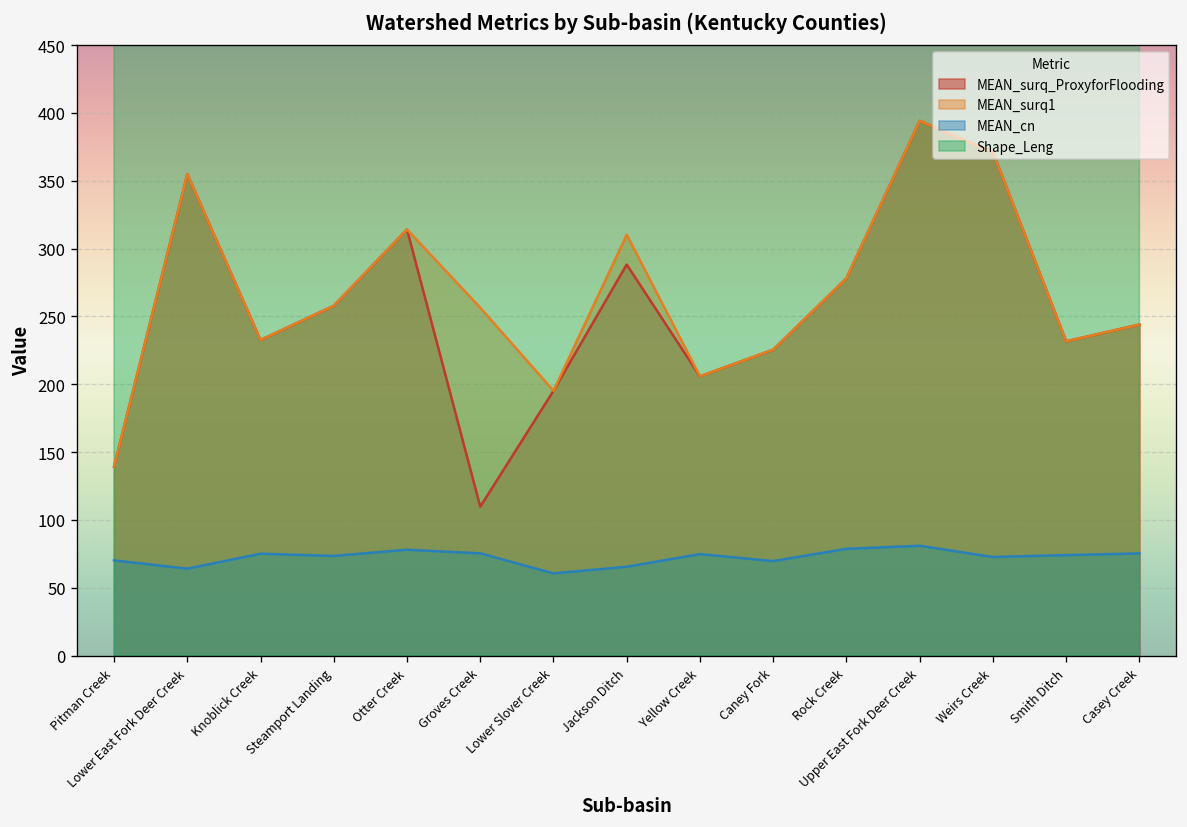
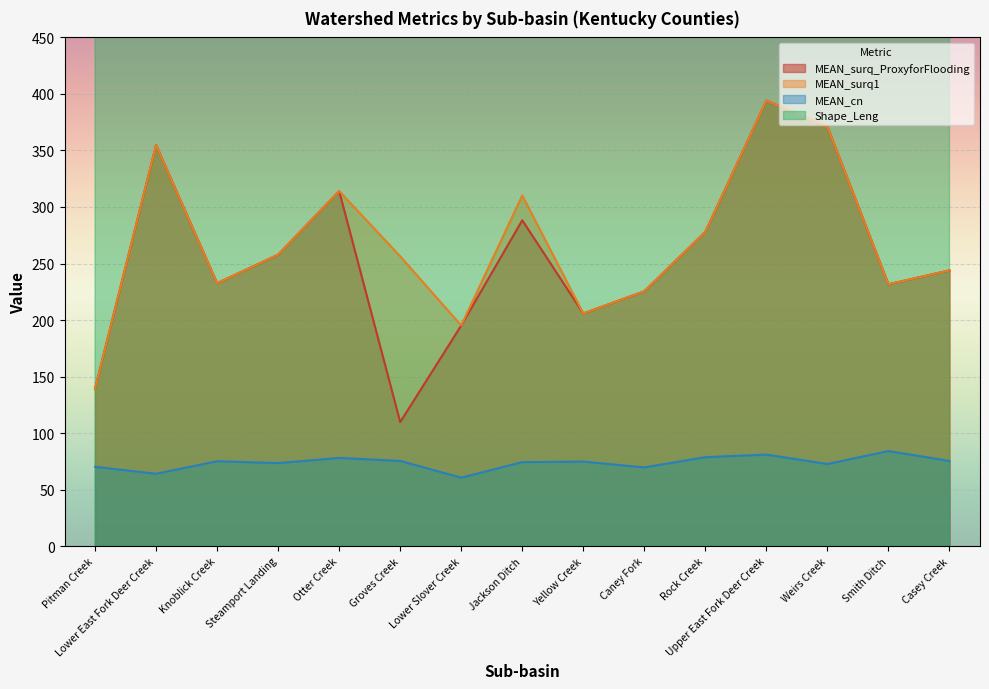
  {
    "MEAN_surq_ProxyforFlooding": {
      "Groves Creek": 110,
      "Jackson Ditch": 288
    },
    "MEAN_surq1": {
      "Groves Creek": 256,
      "Jackson Ditch": 310
    },
    "MEAN_cn": {
      "Pitman Creek": 70,
      "Lower East Fork Deer Creek": 64,
      "Knoblick Creek": 75,
      "Steamport Landing": 73,
      "Otter Creek": 78,
      "Groves Creek": 75,
      "Lower Slover Creek": 61,
-     "Jackson Ditch": 65,
+     "Jackson Ditch": 74,
      "Yellow Creek": 75,
      "Caney Fork": 70,
      "Rock Creek": 79,
      "Upper East Fork Deer Creek": 81,
      "Weirs Creek": 73,
-     "Smith Ditch": 74,
+     "Smith Ditch": 84,
      "Casey Creek": 75
    }
  }
